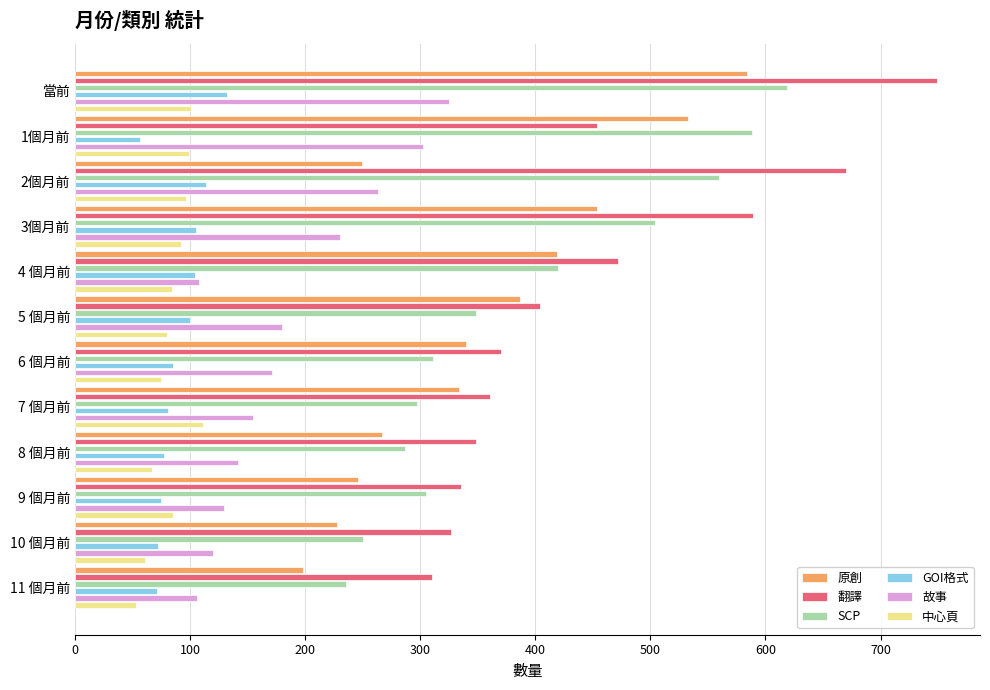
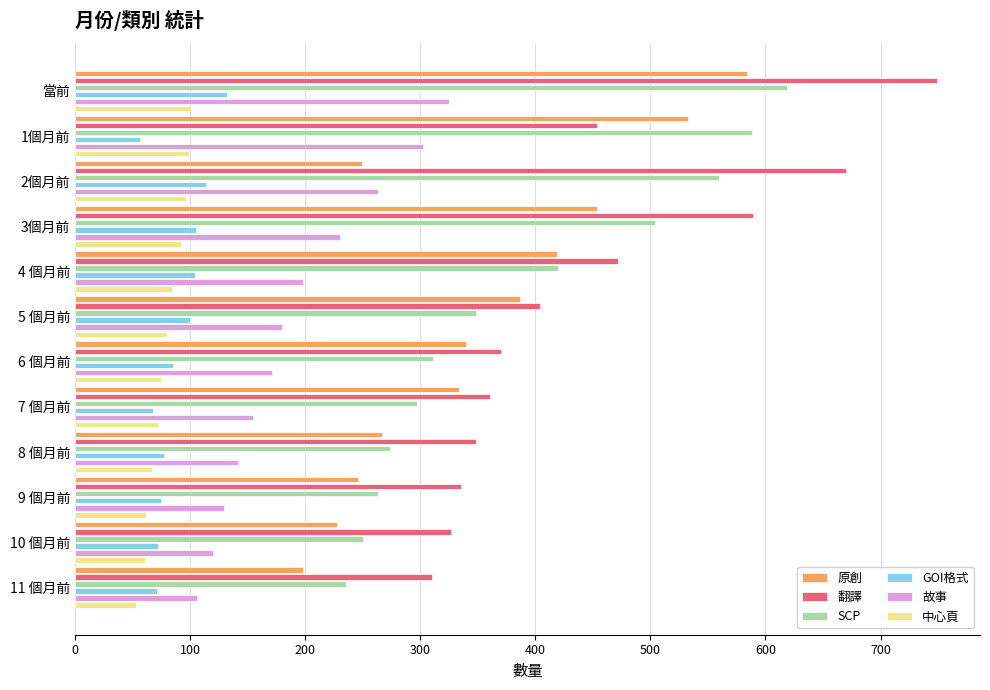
  {
    "原創": {
      "當前": 584,
      "1個月前": 533,
      "2個月前": 249,
      "3個月前": 454,
      "4 個月前": 419,
      "5 個月前": 387,
      "6 個月前": 340,
      "7 個月前": 334,
      "8 個月前": 267,
      "9 個月前": 246,
      "10 個月前": 228,
      "11 個月前": 198
    },
    "翻譯": {
      "當前": 749,
      "1個月前": 454,
      "2個月前": 670,
      "3個月前": 589,
      "4 個月前": 472,
      "5 個月前": 404,
      "6 個月前": 370,
      "7 個月前": 361,
      "8 個月前": 348,
      "9 個月前": 335,
      "10 個月前": 327,
      "11 個月前": 310
    },
    "SCP": {
      "當前": 619,
      "1個月前": 588,
      "2個月前": 560,
      "3個月前": 504,
      "4 個月前": 420,
      "5 個月前": 348,
      "6 個月前": 311,
      "7 個月前": 297,
-     "8 個月前": 287,
-     "9 個月前": 305,
+     "8 個月前": 274,
+     "9 個月前": 263,
      "10 個月前": 250,
      "11 個月前": 235
    },
    "GOI格式": {
      "當前": 132,
      "1個月前": 56,
      "2個月前": 114,
      "3個月前": 105,
      "4 個月前": 104,
      "5 個月前": 100,
      "6 個月前": 85,
-     "7 個月前": 81,
+     "7 個月前": 68,
      "8 個月前": 77,
      "9 個月前": 75,
      "10 個月前": 72,
      "11 個月前": 71
    },
    "故事": {
      "當前": 325,
      "1個月前": 302,
      "2個月前": 263,
      "3個月前": 230,
-     "4 個月前": 108,
+     "4 個月前": 198,
      "5 個月前": 180,
      "6 個月前": 171,
      "7 個月前": 155,
      "8 個月前": 142,
      "9 個月前": 129,
      "10 個月前": 120,
      "11 個月前": 106
    },
    "中心頁": {
      "當前": 101,
      "1個月前": 99,
      "2個月前": 96,
      "3個月前": 92,
      "4 個月前": 84,
      "5 個月前": 80,
      "6 個月前": 75,
-     "7 個月前": 111,
+     "7 個月前": 72,
      "8 個月前": 67,
-     "9 個月前": 85,
+     "9 個月前": 62,
      "10 個月前": 61,
      "11 個月前": 53
    }
  }
